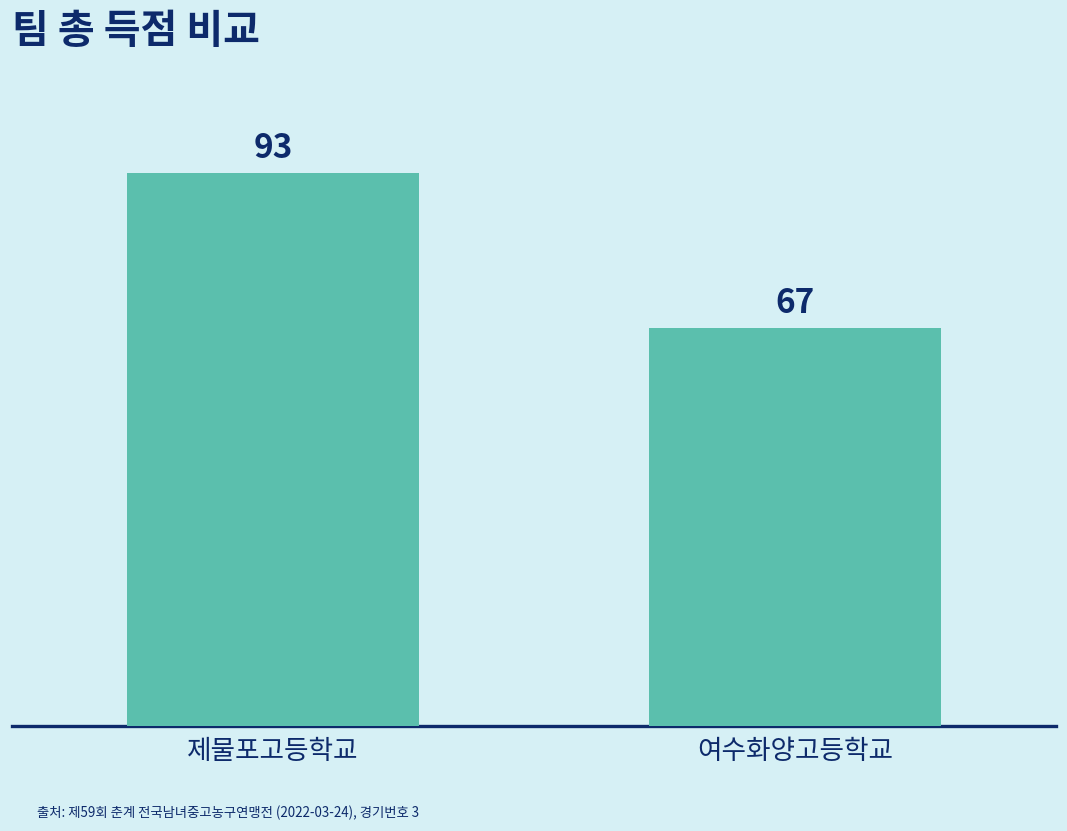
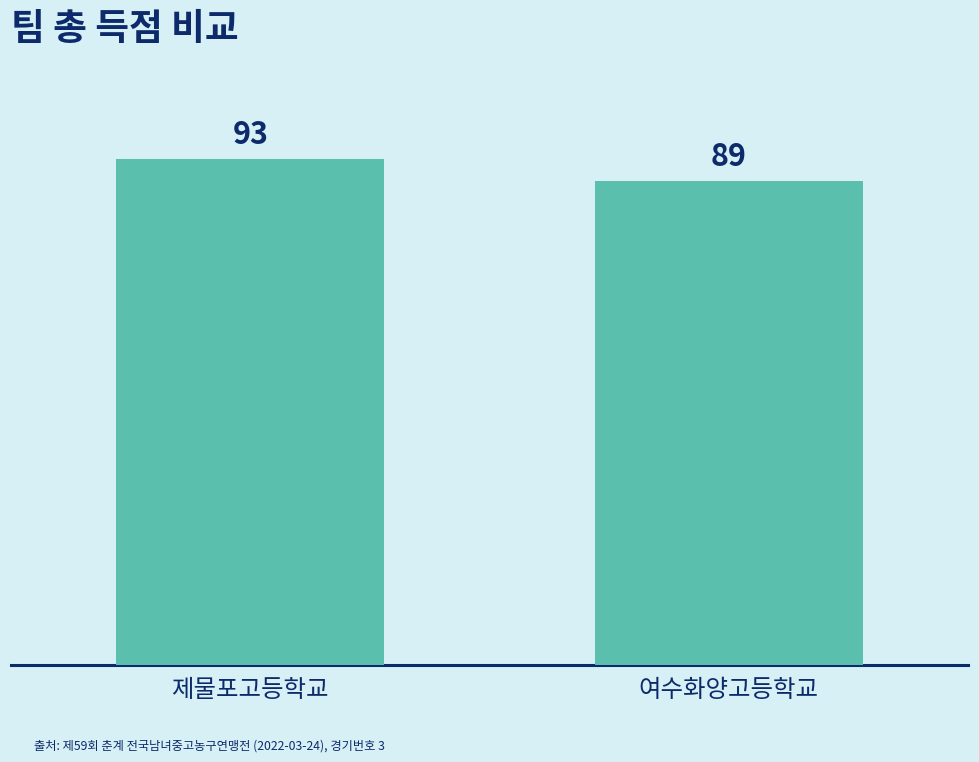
  {
    "제물포고등학교": 93,
-   "여수화양고등학교": 67
+   "여수화양고등학교": 89
  }
